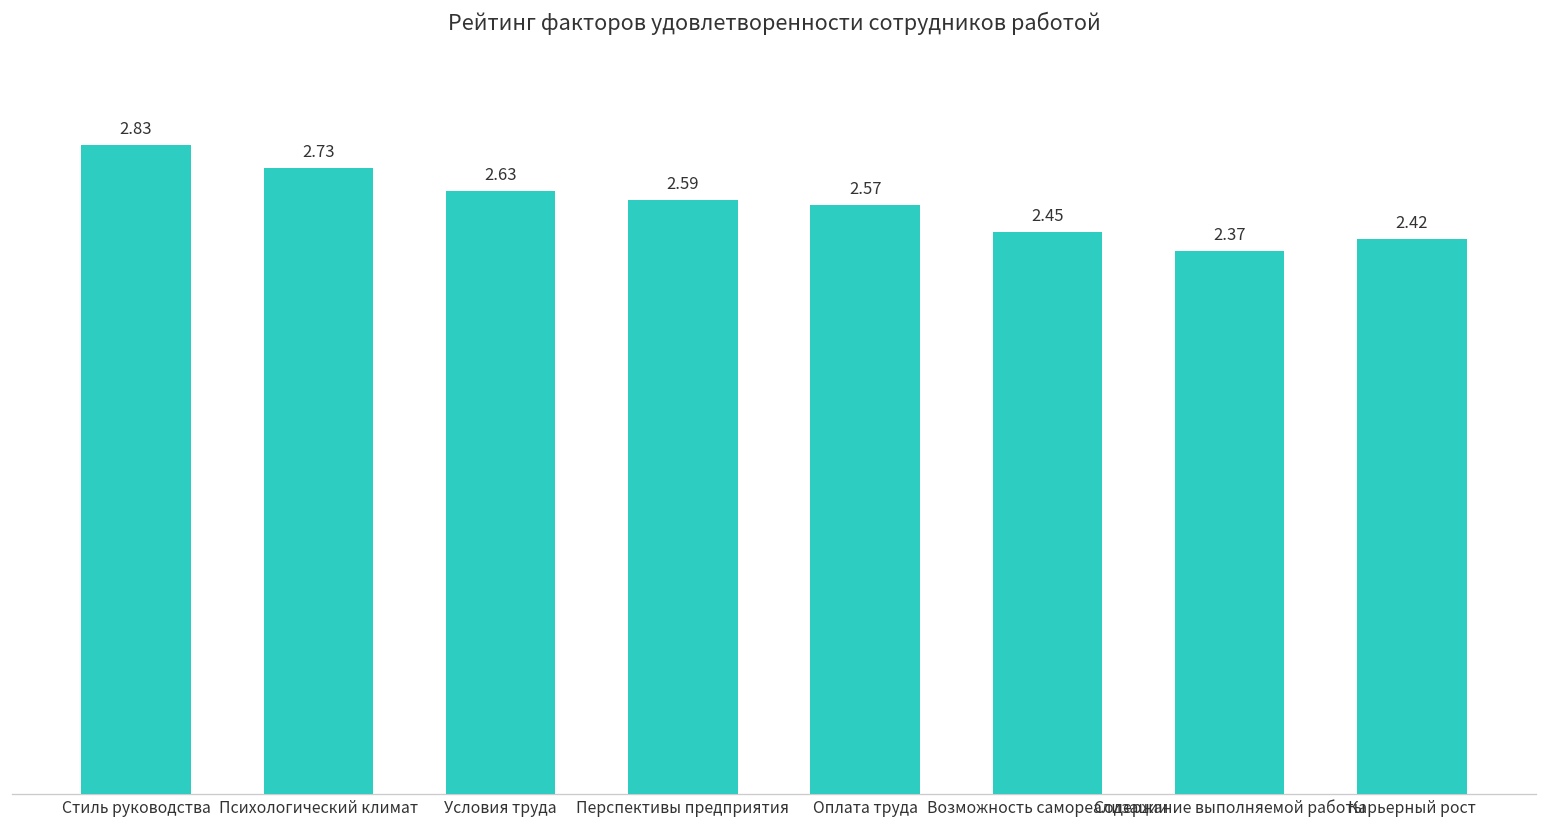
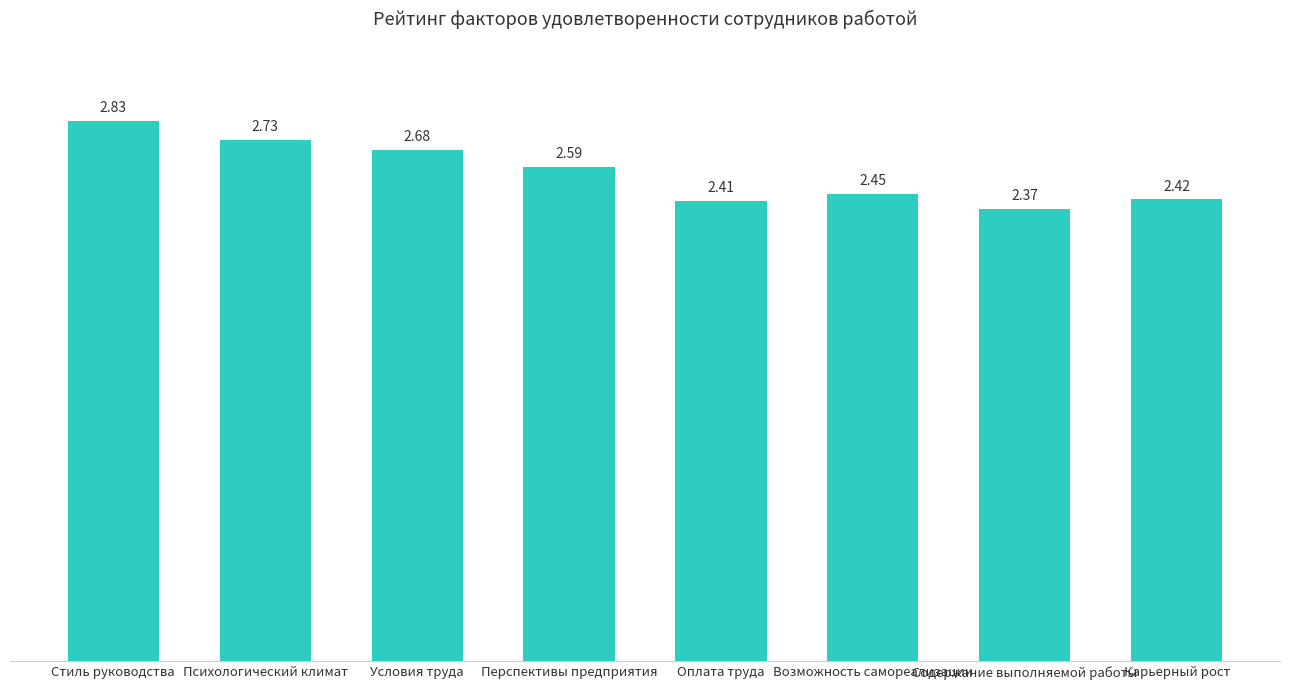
  {
    "Стиль руководства": 2.83,
    "Психологический климат": 2.73,
-   "Условия труда": 2.63,
+   "Условия труда": 2.68,
    "Перспективы предприятия": 2.59,
-   "Оплата труда": 2.57,
+   "Оплата труда": 2.41,
    "Карьерный рост": 2.42
  }
